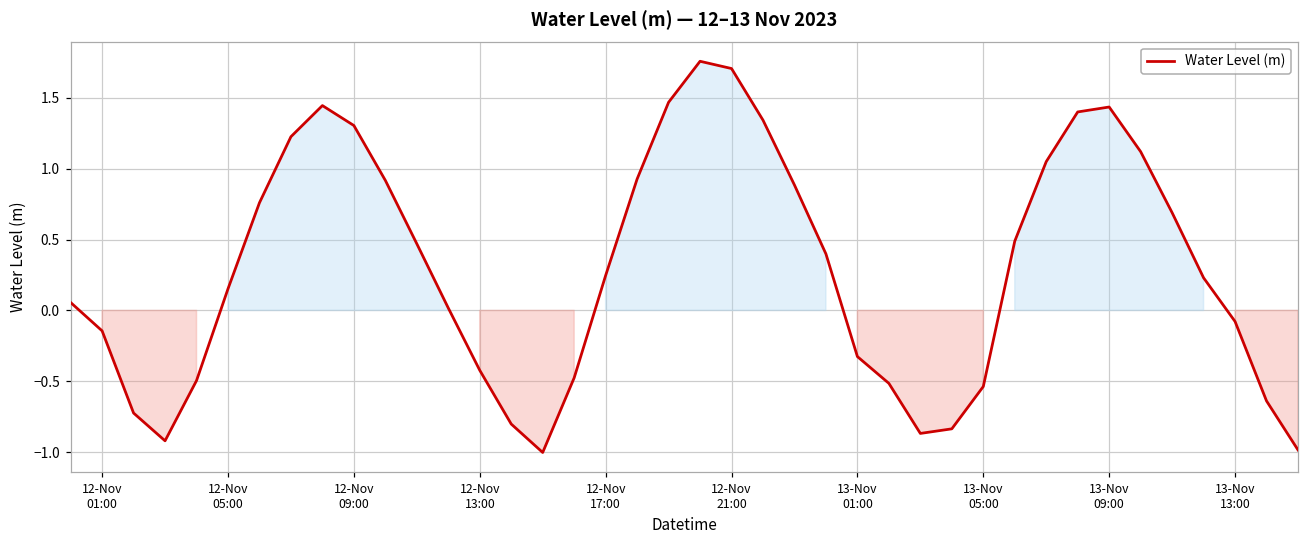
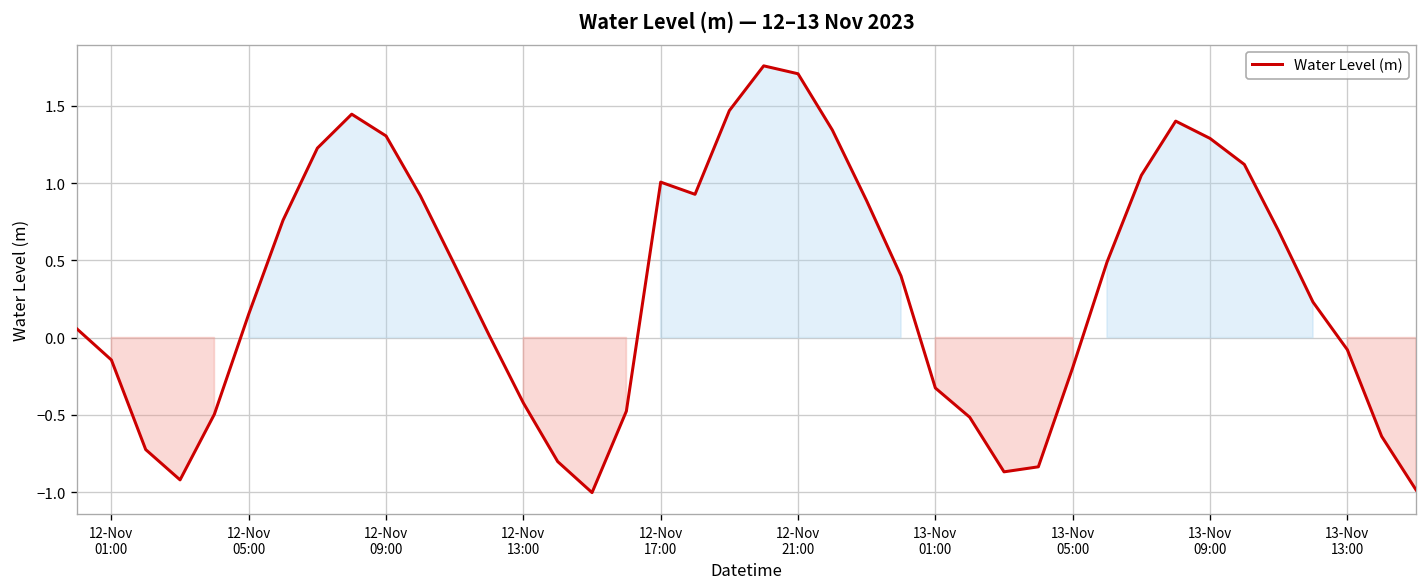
  {
    "12-Nov 01:00": -0.14,
    "12-Nov 05:00": 0.15,
    "12-Nov 09:00": 1.31,
    "12-Nov 13:00": -0.42,
-   "12-Nov 17:00": 0.25,
+   "12-Nov 17:00": 1.01,
    "12-Nov 21:00": 1.71,
    "13-Nov 01:00": -0.33,
-   "13-Nov 05:00": -0.54,
-   "13-Nov 09:00": 1.44,
+   "13-Nov 05:00": -0.19,
+   "13-Nov 09:00": 1.29,
    "13-Nov 13:00": -0.08
  }
